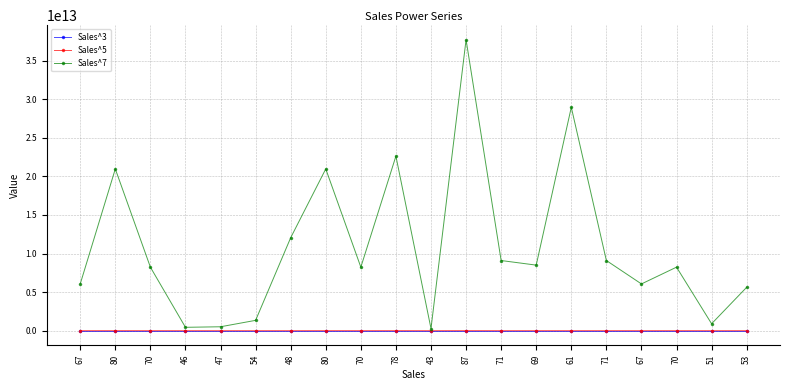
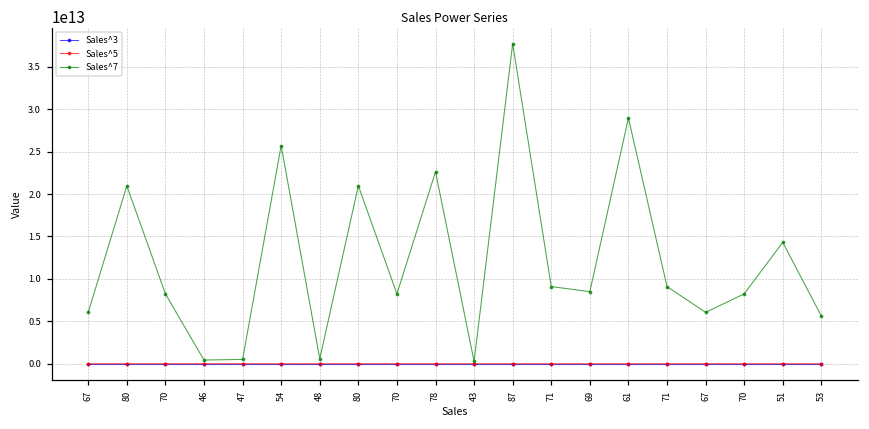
  {
    "Sales^5": {
      "46": 0,
      "47": 0,
      "54": 0,
      "48": 0,
      "78": 0,
      "87": 0,
      "69": 0,
      "61": 0,
      "51": 0,
      "53": 0
    },
    "Sales^7": {
      "46": 0,
      "47": 1000000000000,
-     "54": 1000000000000,
-     "48": 12000000000000,
+     "54": 26000000000000,
+     "48": 1000000000000,
      "78": 23000000000000,
      "87": 38000000000000,
      "69": 8000000000000,
      "61": 29000000000000,
-     "51": 1000000000000,
+     "51": 14000000000000,
      "53": 6000000000000
    }
  }
